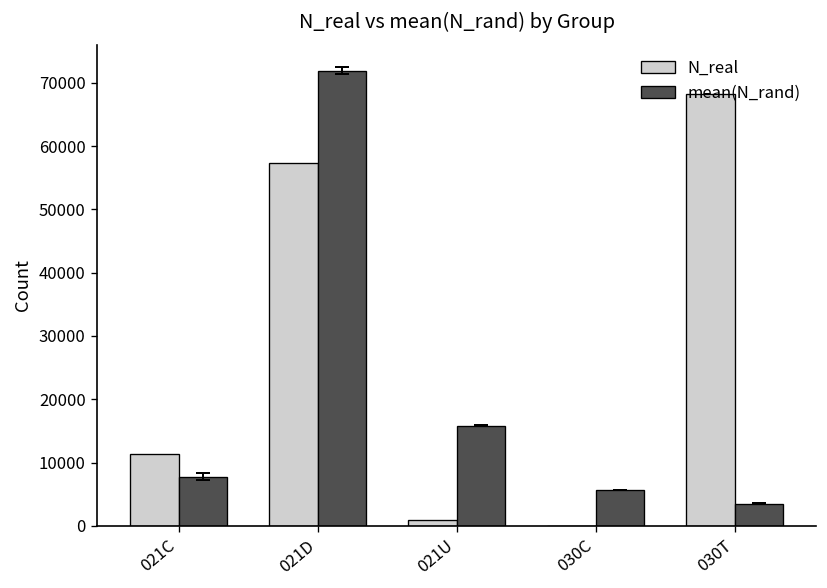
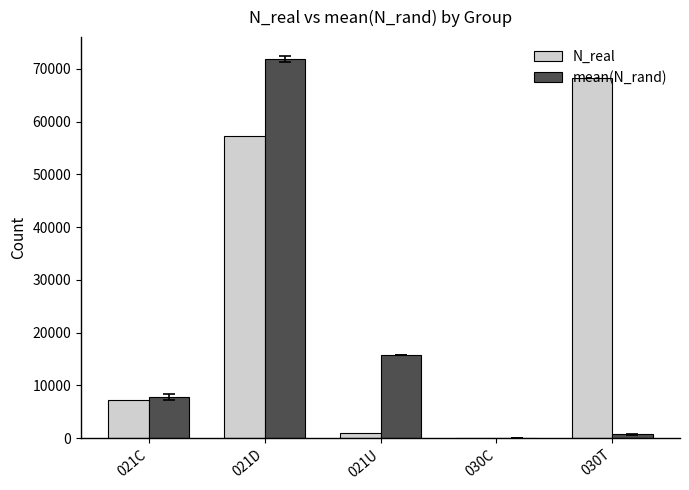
  {
    "N_real": {
-     "021C": 11000,
+     "021C": 7000,
      "021D": 57000,
      "021U": 1000,
      "030T": 68000
    },
    "mean(N_rand)": {
      "021C": 8000,
      "021D": 72000,
      "021U": 16000,
-     "030C": 6000,
-     "030T": 3000
+     "030C": 0,
+     "030T": 1000
    }
  }
